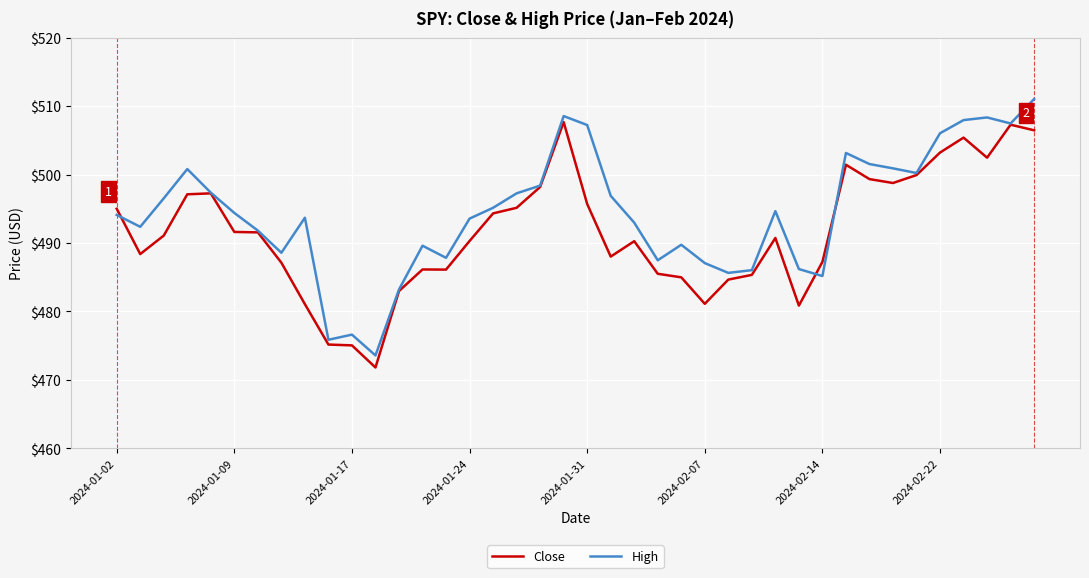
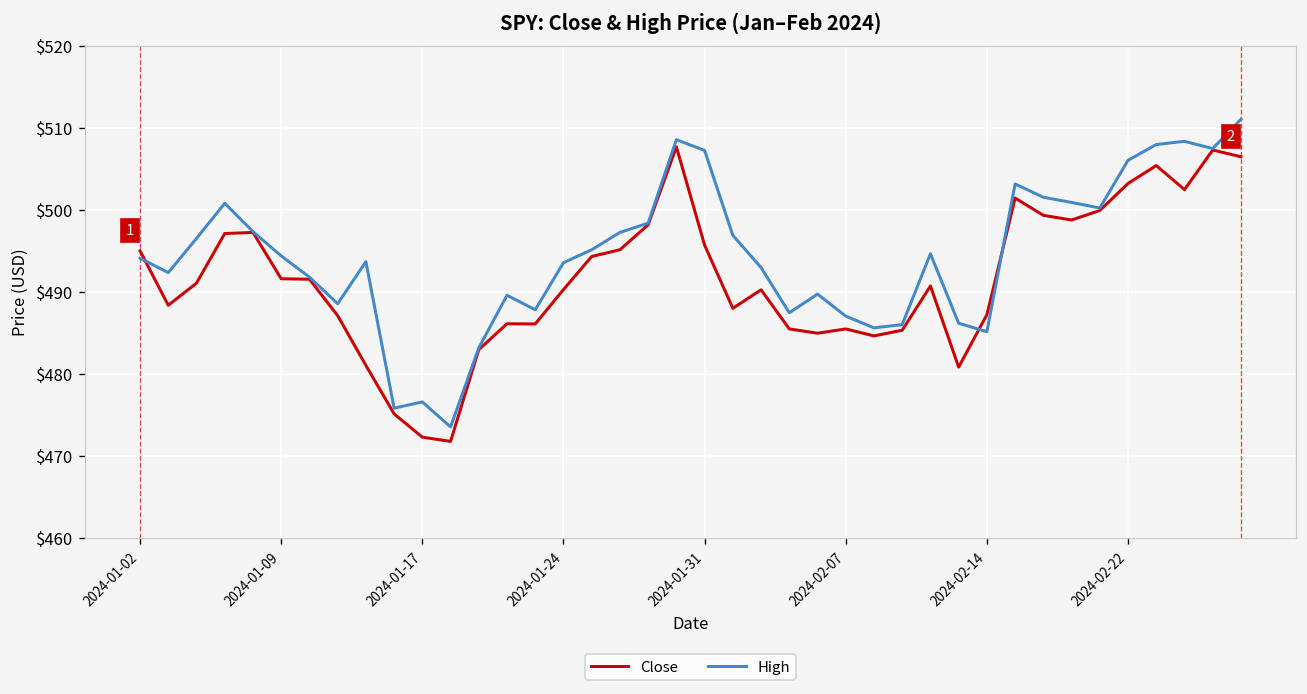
  {
    "Close": {
      "2024-01-09": "$492",
-     "2024-01-17": "$475",
+     "2024-01-17": "$472",
      "2024-01-24": "$490",
      "2024-01-31": "$496",
-     "2024-02-07": "$481",
+     "2024-02-07": "$486",
      "2024-02-14": "$487",
      "2024-02-22": "$503"
    },
    "High": {
      "2024-01-02": "$494",
      "2024-01-09": "$494",
      "2024-01-17": "$477",
      "2024-01-24": "$494",
      "2024-01-31": "$507",
      "2024-02-07": "$487",
      "2024-02-14": "$485",
      "2024-02-22": "$506"
    }
  }
